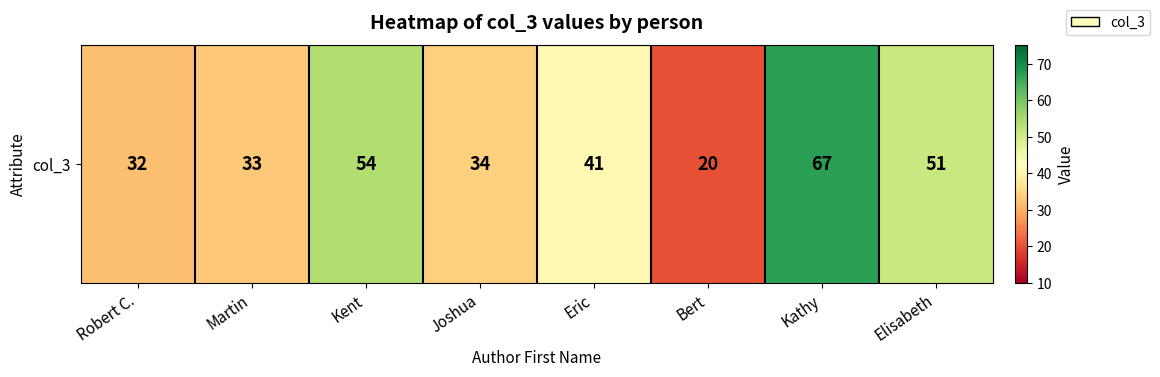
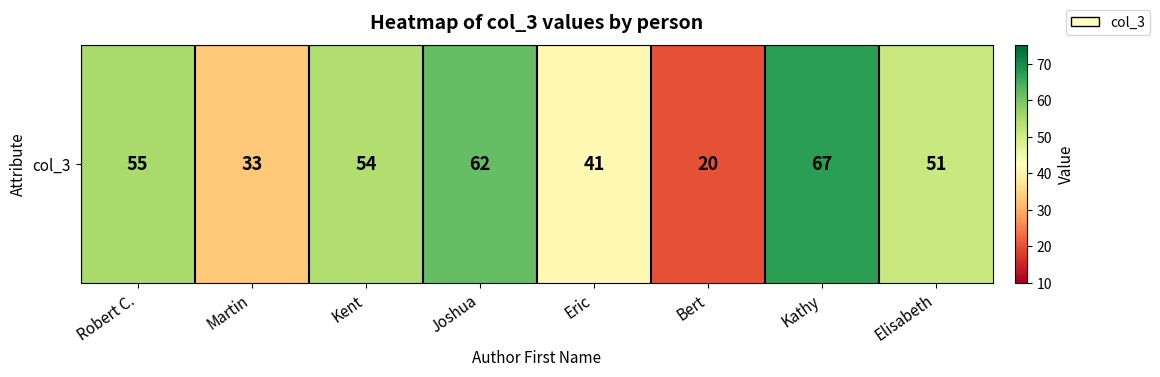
  {
    "col_3": {
-     "Robert C.": 32,
+     "Robert C.": 55,
      "Martin": 33,
      "Kent": 54,
-     "Joshua": 34,
+     "Joshua": 62,
      "Eric": 41,
      "Bert": 20,
      "Kathy": 67,
      "Elisabeth": 51
    }
  }
